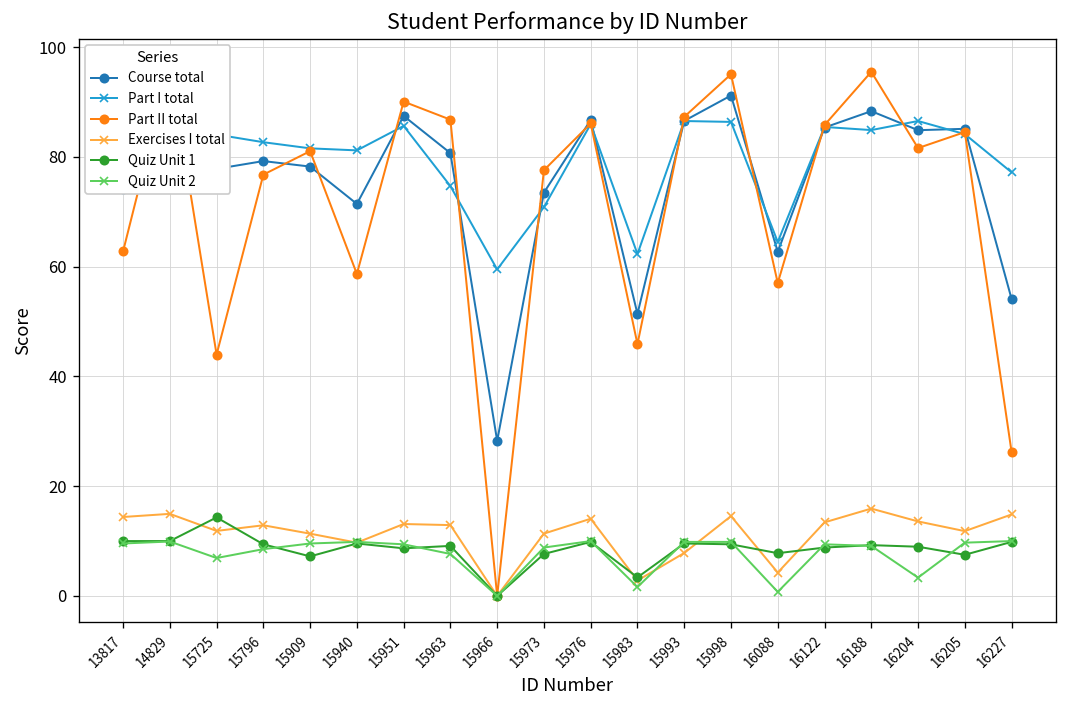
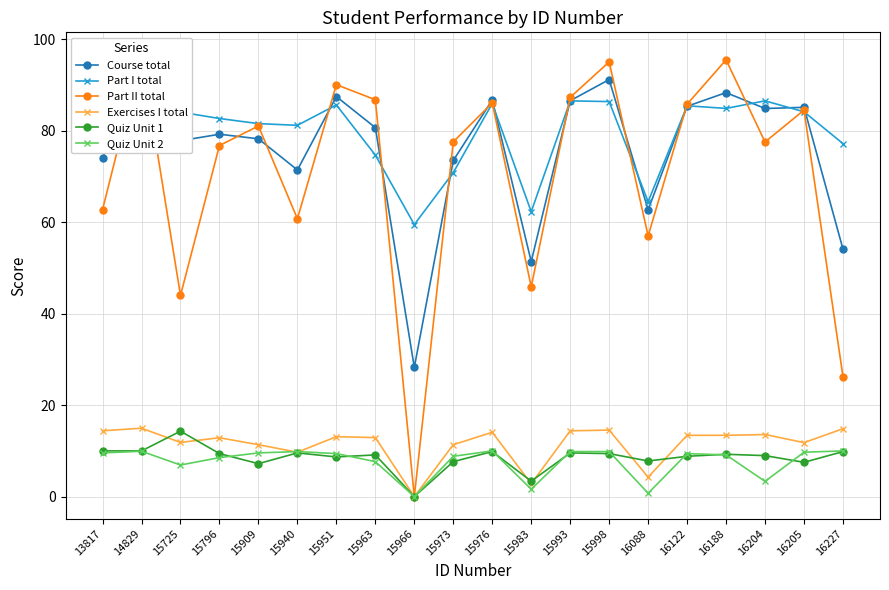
  {
    "Part II total": {
      "13817": 63,
      "15725": 44,
      "15796": 77,
-     "15940": 59,
+     "15940": 61,
      "15951": 90,
      "15963": 87,
      "15973": 78,
      "15983": 46,
      "15993": 87,
      "15998": 95,
      "16088": 57,
      "16188": 96,
-     "16204": 82,
+     "16204": 78,
      "16227": 26
    },
    "Exercises I total": {
      "13817": 14,
      "14829": 15,
      "15725": 12,
      "15796": 13,
      "15909": 11,
      "15951": 13,
      "15963": 13,
      "15973": 11,
      "15976": 14,
      "15983": 3,
-     "15993": 8,
+     "15993": 14,
      "15998": 15,
      "16088": 4,
      "16122": 13,
-     "16188": 16,
+     "16188": 13,
      "16204": 14,
      "16205": 12,
      "16227": 15
    },
    "Quiz Unit 1": {
      "15725": 14,
      "15796": 9,
      "15909": 7,
      "15951": 9,
      "15963": 9,
      "15973": 8,
      "15983": 3,
      "16088": 8,
      "16122": 9,
      "16204": 9,
      "16205": 8
    },
    "Quiz Unit 2": {
      "15725": 7,
      "15796": 9,
      "15909": 10,
      "15951": 9,
      "15963": 8,
      "15973": 9,
      "15983": 2,
      "16088": 1,
      "16122": 9,
      "16204": 3,
      "16205": 10
    }
  }
